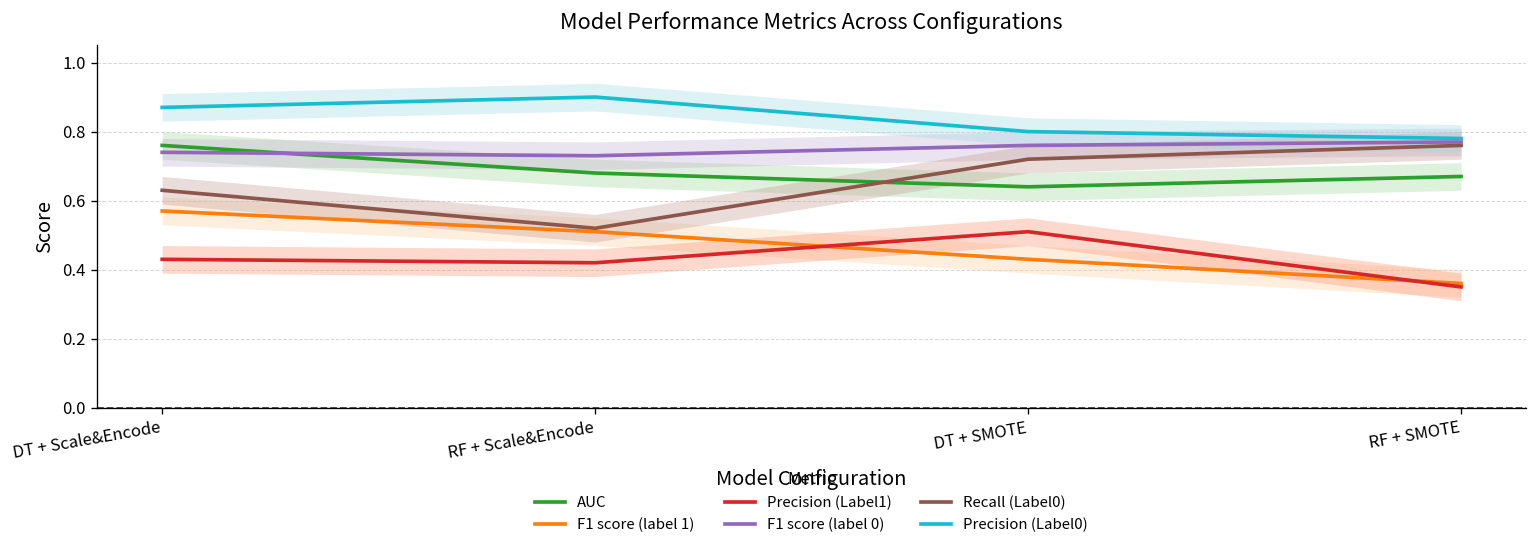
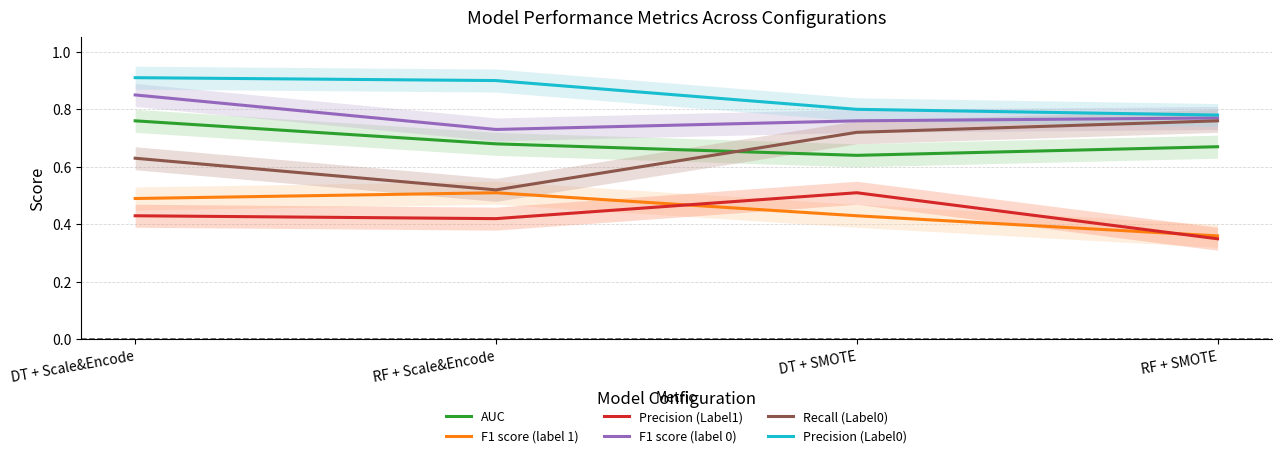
  {
    "AUC": {
      "DT + Scale&Encode": 0.76,
      "RF + Scale&Encode": 0.68,
      "DT + SMOTE": 0.64,
      "RF + SMOTE": 0.67
    },
    "F1 score (label 1)": {
-     "DT + Scale&Encode": 0.57,
+     "DT + Scale&Encode": 0.49,
      "RF + Scale&Encode": 0.51,
      "DT + SMOTE": 0.43,
      "RF + SMOTE": 0.36
    },
    "Precision (Label1)": {
      "DT + Scale&Encode": 0.43,
      "RF + Scale&Encode": 0.42,
      "DT + SMOTE": 0.51,
      "RF + SMOTE": 0.35
    },
    "F1 score (label 0)": {
-     "DT + Scale&Encode": 0.74,
+     "DT + Scale&Encode": 0.85,
      "RF + Scale&Encode": 0.73,
      "RF + SMOTE": 0.77
    },
    "Recall (Label0)": {
      "DT + Scale&Encode": 0.63,
      "RF + Scale&Encode": 0.52,
      "DT + SMOTE": 0.72,
      "RF + SMOTE": 0.76
    },
    "Precision (Label0)": {
-     "DT + Scale&Encode": 0.87,
+     "DT + Scale&Encode": 0.91,
      "RF + Scale&Encode": 0.90,
      "RF + SMOTE": 0.78
    }
  }
